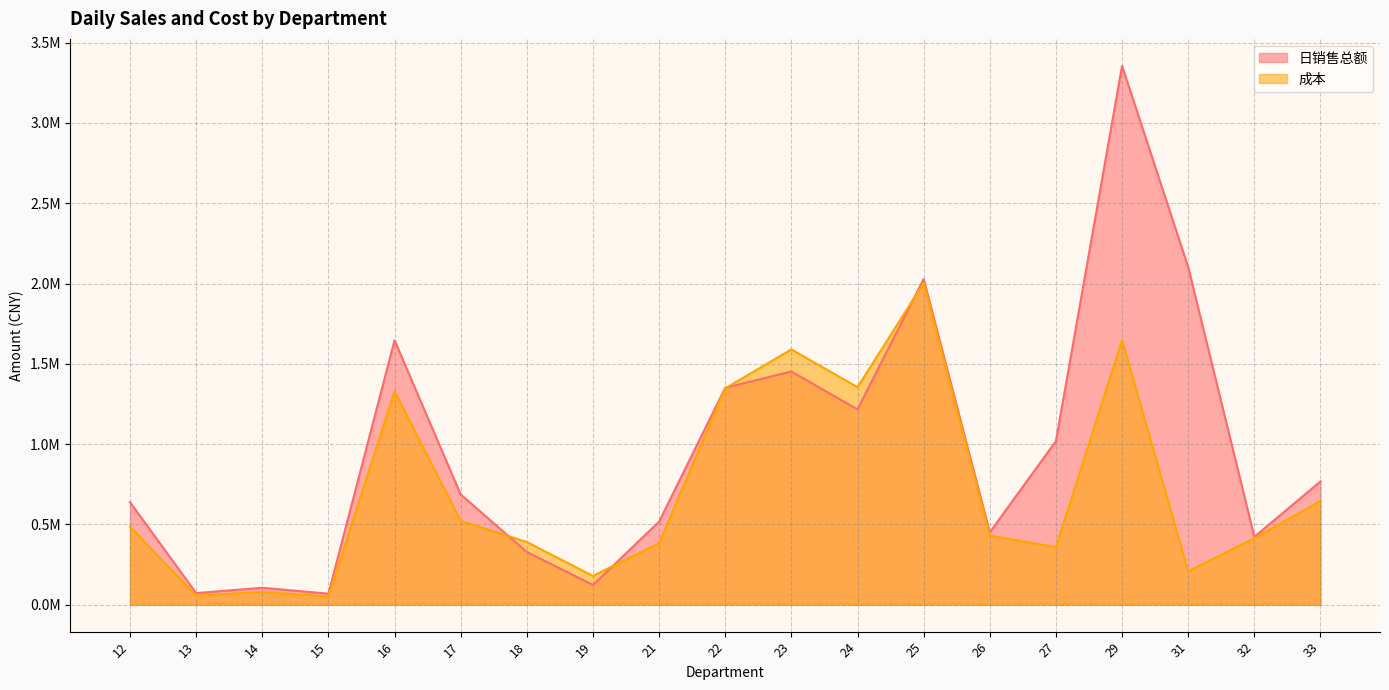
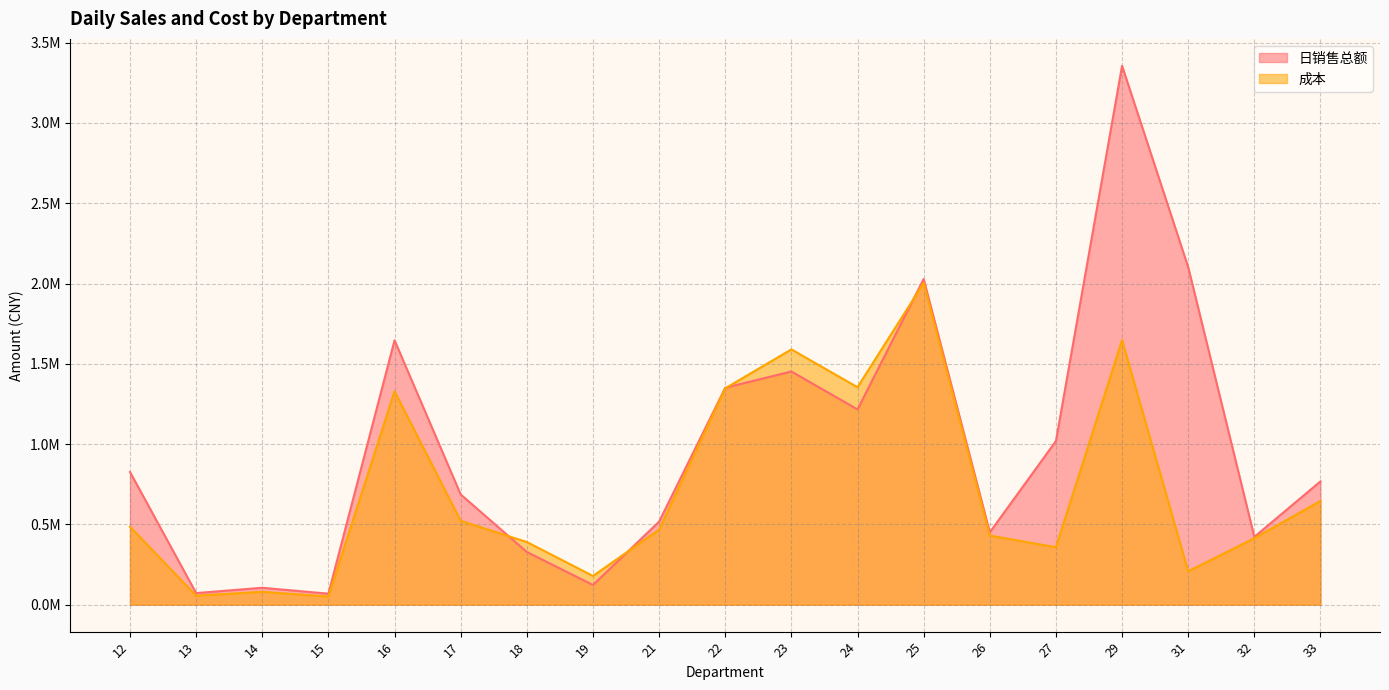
  {
    "日销售总额": {
-     "12": 640000,
+     "12": 830000,
      "13": 70000,
      "14": 110000,
      "15": 70000,
      "16": 1650000,
      "17": 690000,
      "18": 330000,
      "19": 120000,
      "21": 520000,
      "23": 1450000,
      "24": 1220000,
      "25": 2030000,
      "26": 450000,
      "27": 1020000,
      "29": 3360000,
      "31": 2100000,
      "33": 770000
    },
    "成本": {
      "12": 490000,
      "13": 60000,
      "14": 80000,
      "15": 50000,
      "16": 1330000,
      "17": 520000,
      "18": 390000,
      "19": 180000,
-     "21": 380000,
+     "21": 470000,
      "23": 1590000,
      "24": 1350000,
      "25": 2000000,
      "26": 430000,
      "27": 360000,
      "29": 1650000,
      "31": 210000,
      "33": 650000
    }
  }
